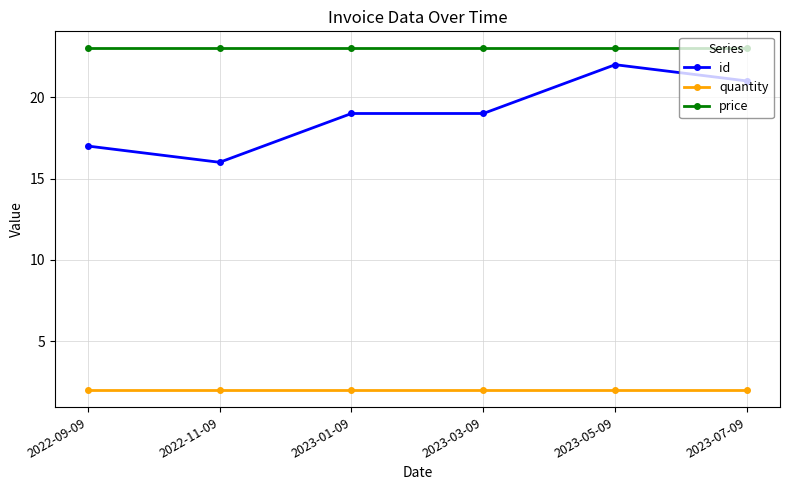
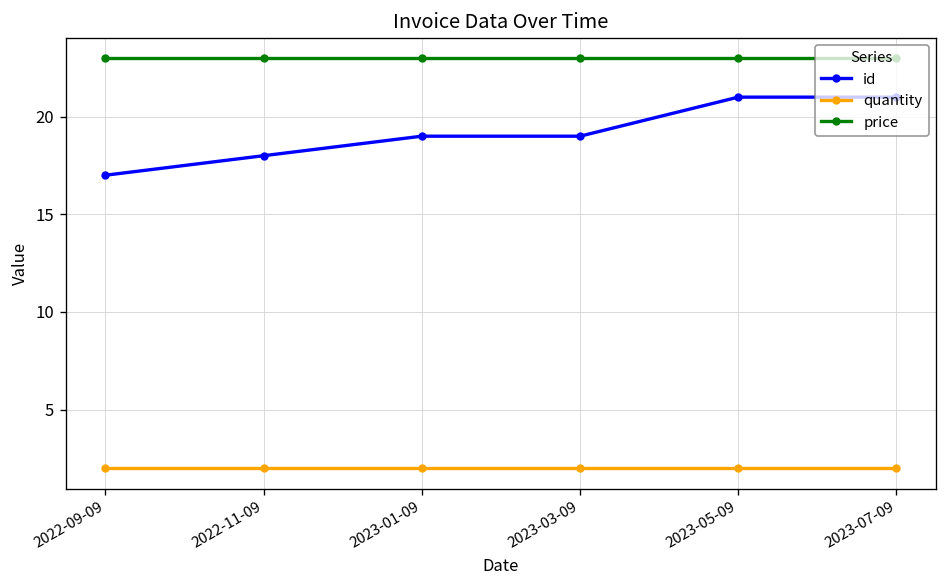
  {
    "id": {
      "2022-09-09": 17,
-     "2022-11-09": 16,
+     "2022-11-09": 18,
      "2023-01-09": 19,
      "2023-03-09": 19,
-     "2023-05-09": 22
+     "2023-05-09": 21
    },
    "quantity": {
      "2022-09-09": 2,
      "2022-11-09": 2,
      "2023-01-09": 2,
      "2023-03-09": 2,
      "2023-05-09": 2,
      "2023-07-09": 2
    },
    "price": {
      "2022-09-09": 23,
      "2022-11-09": 23,
      "2023-01-09": 23,
      "2023-03-09": 23,
      "2023-05-09": 23
    }
  }
